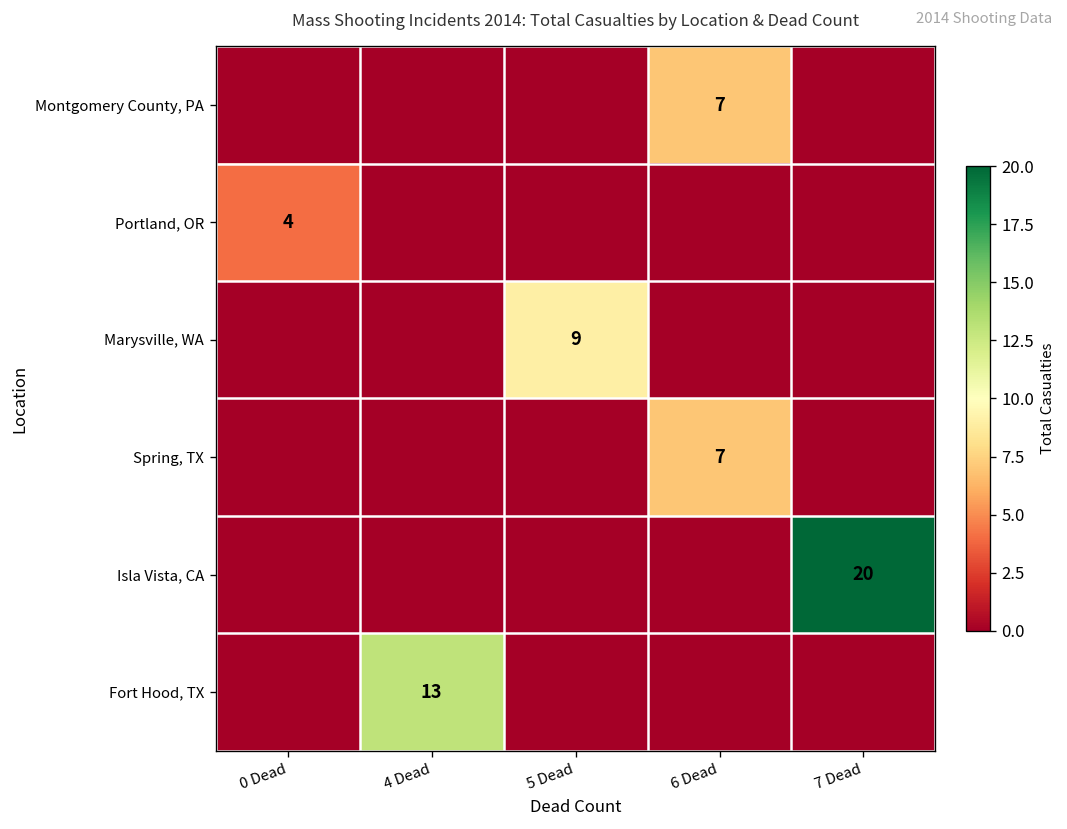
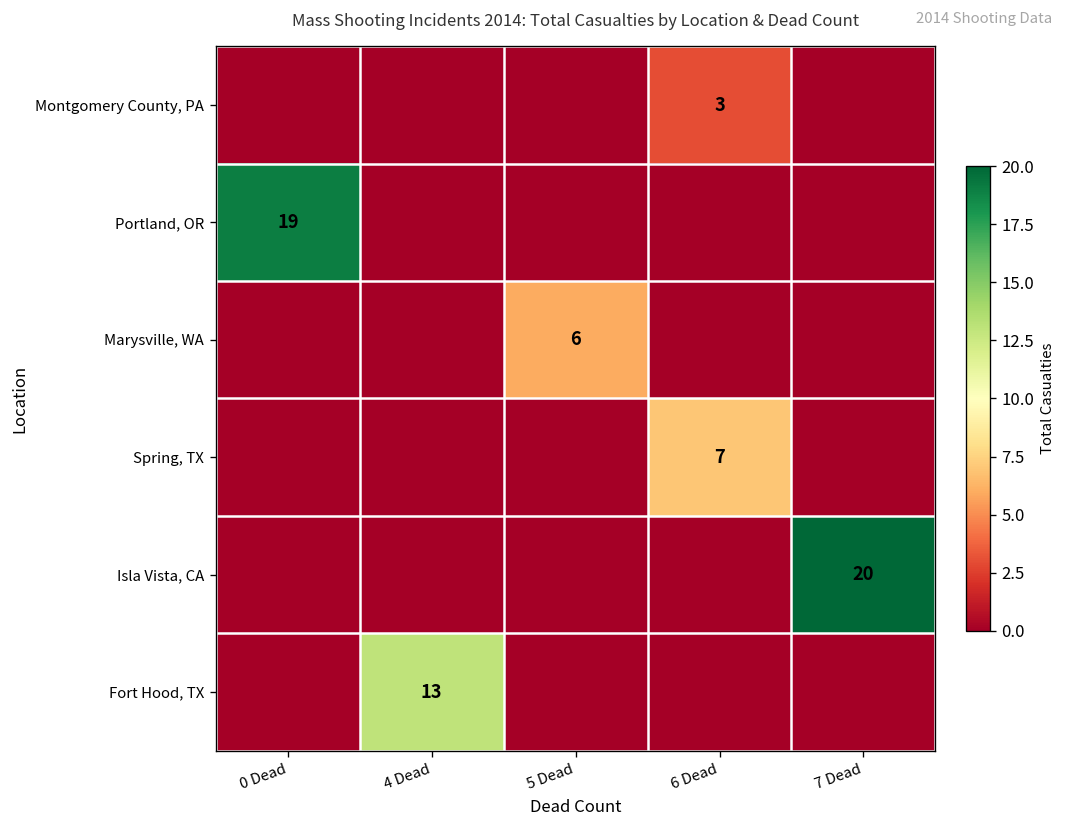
  {
    "Montgomery County, PA": {
-     "6 Dead": 7
+     "6 Dead": 3
    },
    "Portland, OR": {
-     "0 Dead": 4
+     "0 Dead": 19
    },
    "Marysville, WA": {
-     "5 Dead": 9
+     "5 Dead": 6
    },
    "Spring, TX": {
      "6 Dead": 7
    },
    "Isla Vista, CA": {
      "7 Dead": 20
    },
    "Fort Hood, TX": {
      "4 Dead": 13
    }
  }
